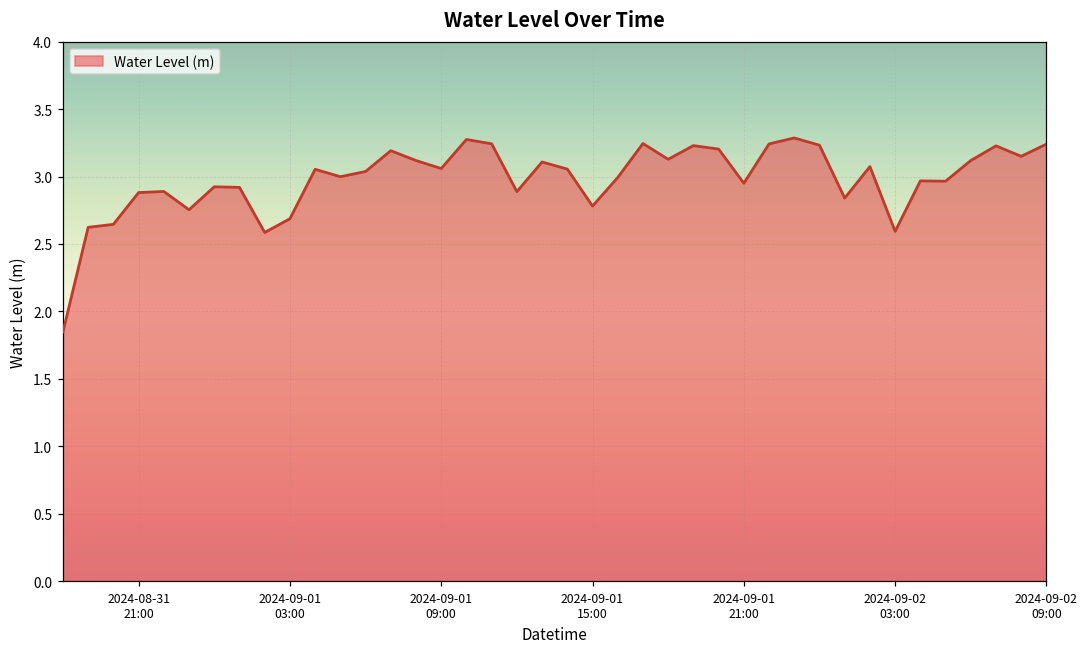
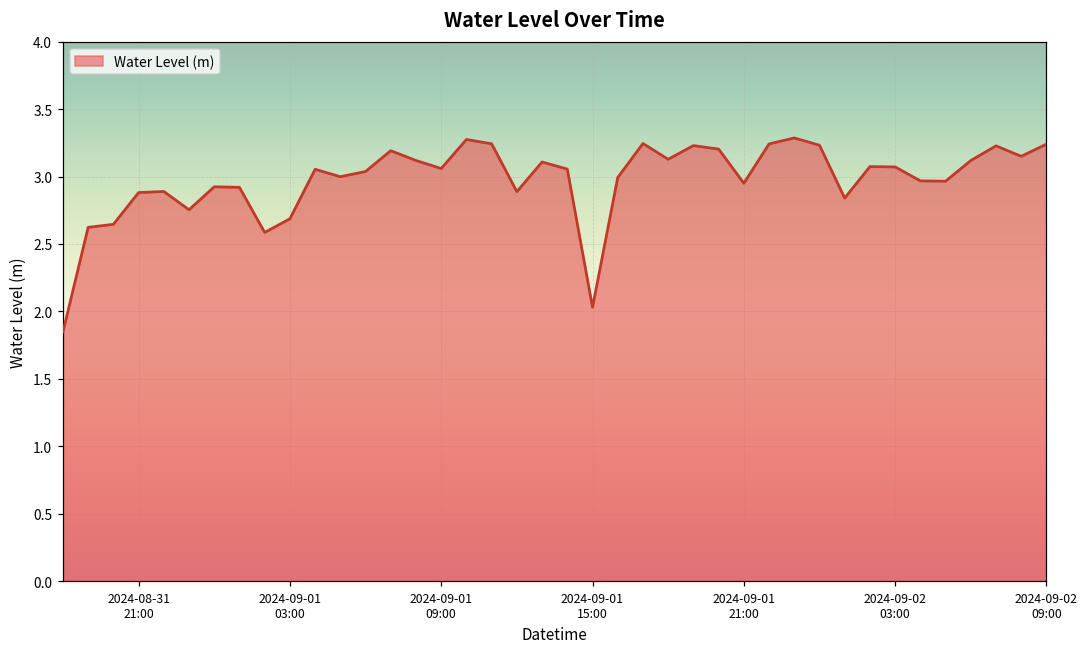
  {
    "2024-08-31 21:00": 2.88,
    "2024-09-01 03:00": 2.69,
    "2024-09-01 09:00": 3.06,
-   "2024-09-01 15:00": 2.78,
+   "2024-09-01 15:00": 2.03,
    "2024-09-01 21:00": 2.95,
-   "2024-09-02 03:00": 2.59,
+   "2024-09-02 03:00": 3.07,
    "2024-09-02 09:00": 3.24
  }
